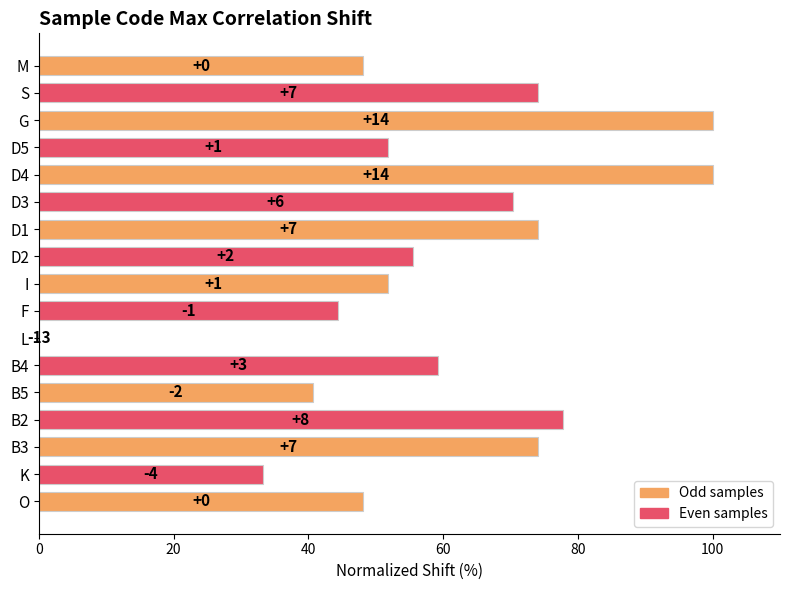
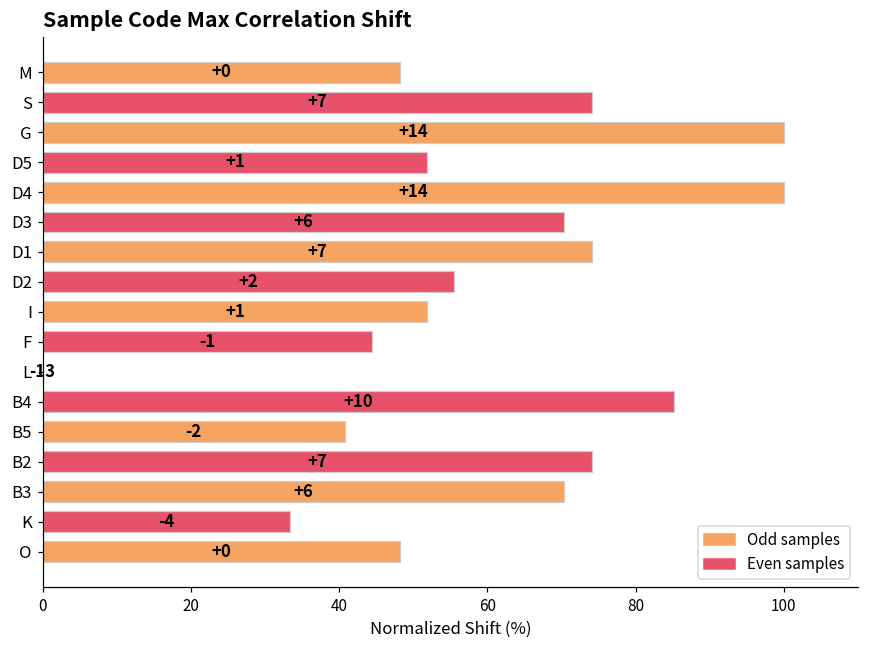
  {
-   "B4": "+3",
-   "B2": "+8",
-   "B3": "+7"
+   "B4": "+10",
+   "B2": "+7",
+   "B3": "+6"
  }
